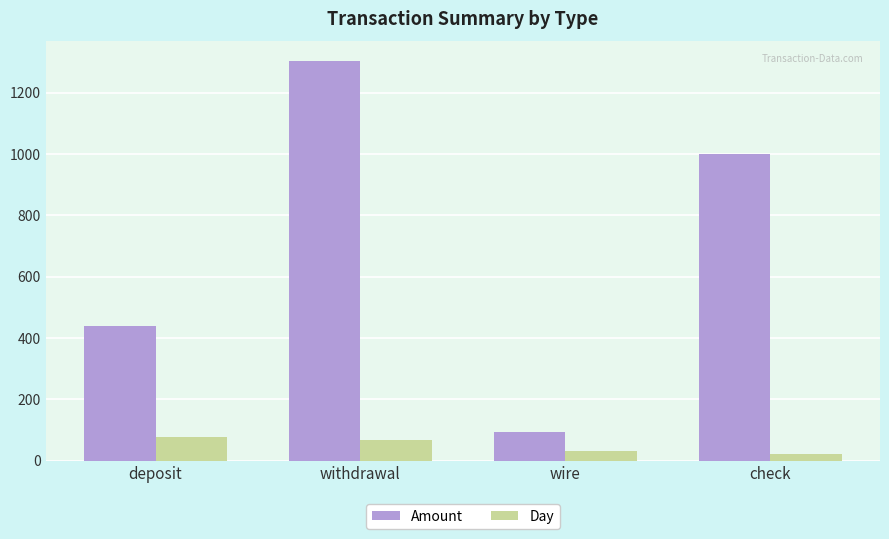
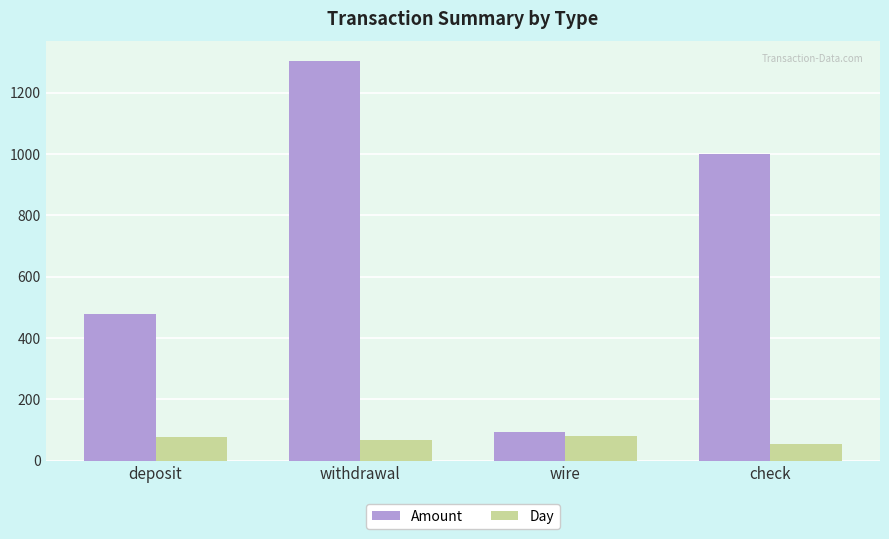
  {
    "Amount": {
-     "deposit": 440,
+     "deposit": 480,
      "withdrawal": 1300,
      "wire": 90,
      "check": 1000
    },
    "Day": {
      "deposit": 80,
      "withdrawal": 70,
-     "wire": 30,
-     "check": 20
+     "wire": 80,
+     "check": 60
    }
  }
